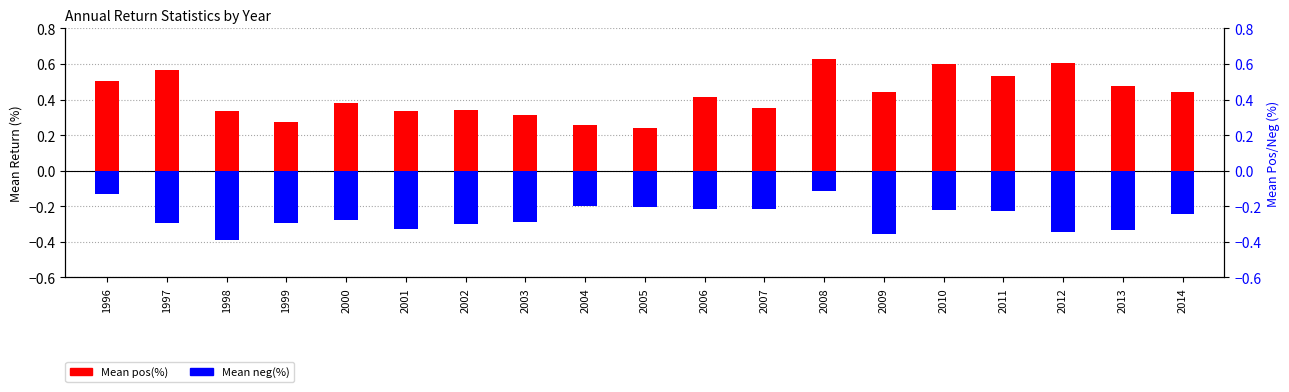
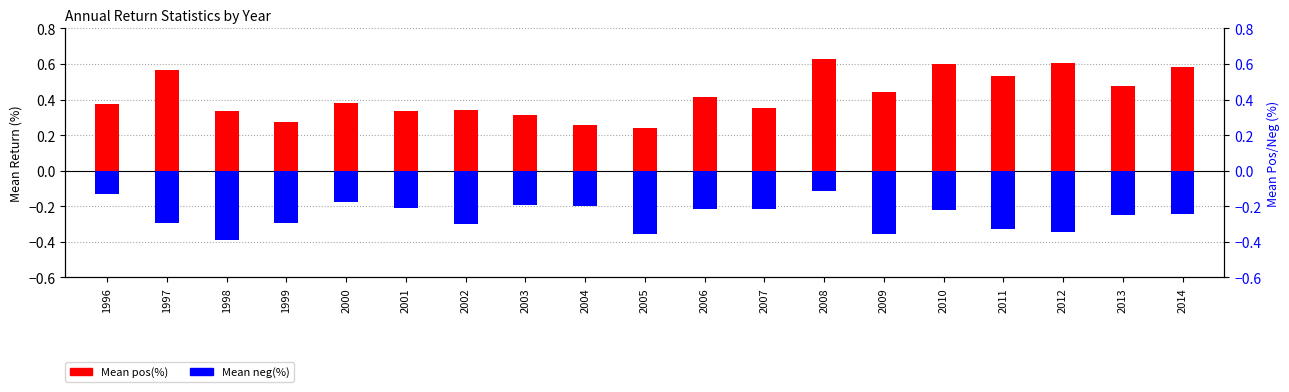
  {
    "Mean pos(%)": {
-     "1996": 0.51,
+     "1996": 0.38,
      "1997": 0.57,
      "1998": 0.34,
      "1999": 0.27,
      "2000": 0.38,
      "2001": 0.34,
      "2002": 0.34,
      "2003": 0.31,
      "2004": 0.26,
      "2005": 0.24,
      "2006": 0.41,
      "2007": 0.35,
      "2008": 0.63,
      "2009": 0.44,
      "2010": 0.60,
      "2011": 0.53,
      "2012": 0.60,
      "2013": 0.48,
-     "2014": 0.44
+     "2014": 0.58
    },
    "Mean neg(%)": {
      "1996": -0.13,
      "1997": -0.29,
      "1998": -0.39,
      "1999": -0.29,
-     "2000": -0.28,
-     "2001": -0.33,
+     "2000": -0.18,
+     "2001": -0.21,
      "2002": -0.30,
-     "2003": -0.29,
+     "2003": -0.19,
      "2004": -0.20,
-     "2005": -0.21,
+     "2005": -0.35,
      "2006": -0.22,
      "2007": -0.22,
      "2008": -0.11,
      "2009": -0.36,
      "2010": -0.22,
-     "2011": -0.23,
+     "2011": -0.33,
      "2012": -0.34,
-     "2013": -0.33,
+     "2013": -0.25,
      "2014": -0.24
    }
  }
